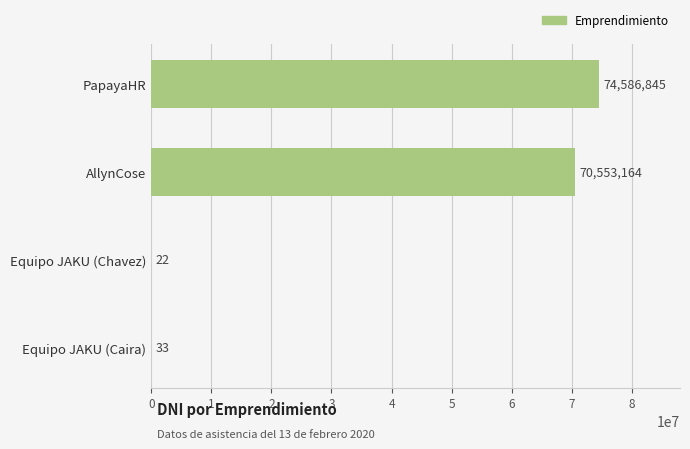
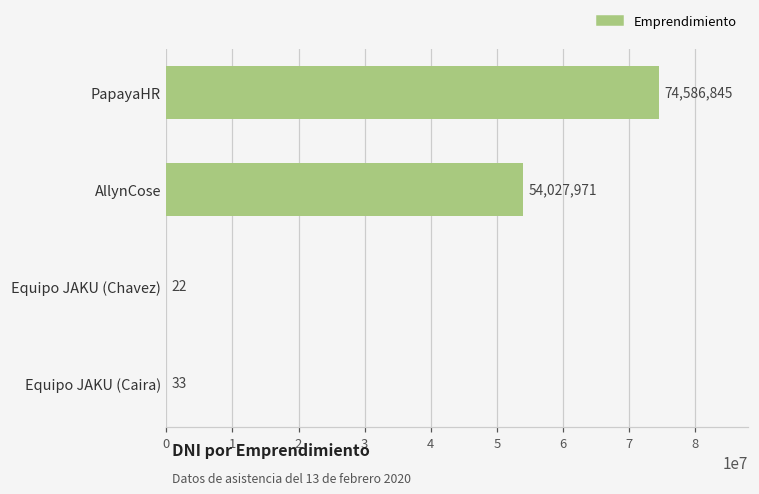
  {
    "PapayaHR": "74,586,845",
-   "AllynCose": "70,553,164",
+   "AllynCose": "54,027,971",
    "Equipo JAKU (Chavez)": "22",
    "Equipo JAKU (Caira)": "33"
  }
